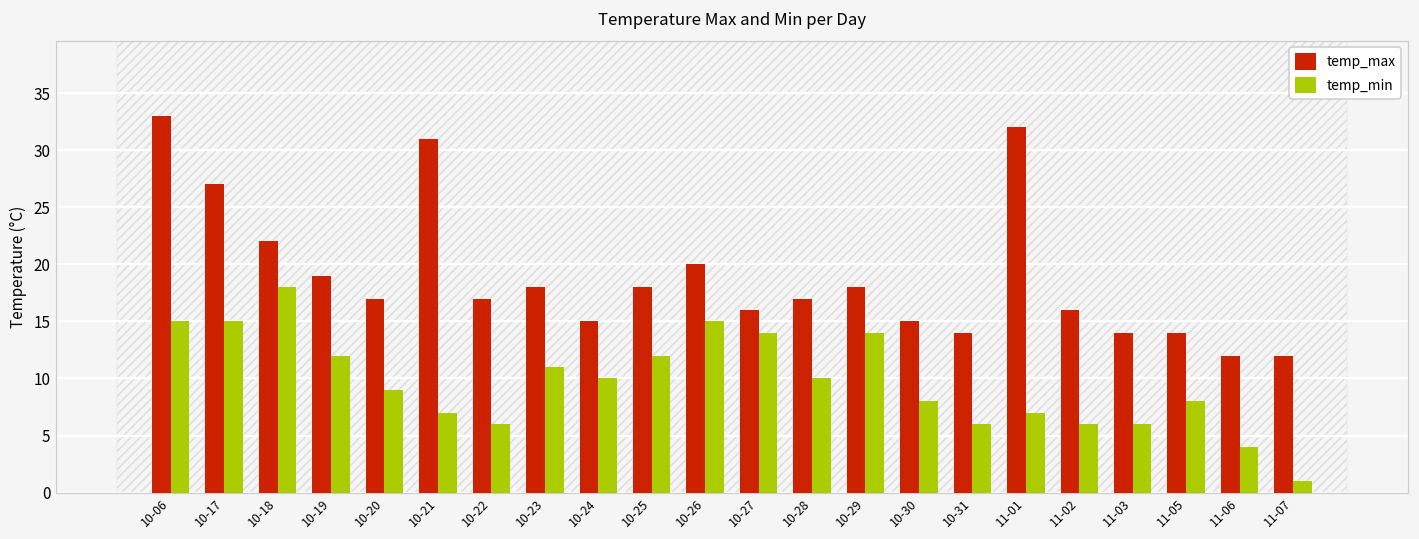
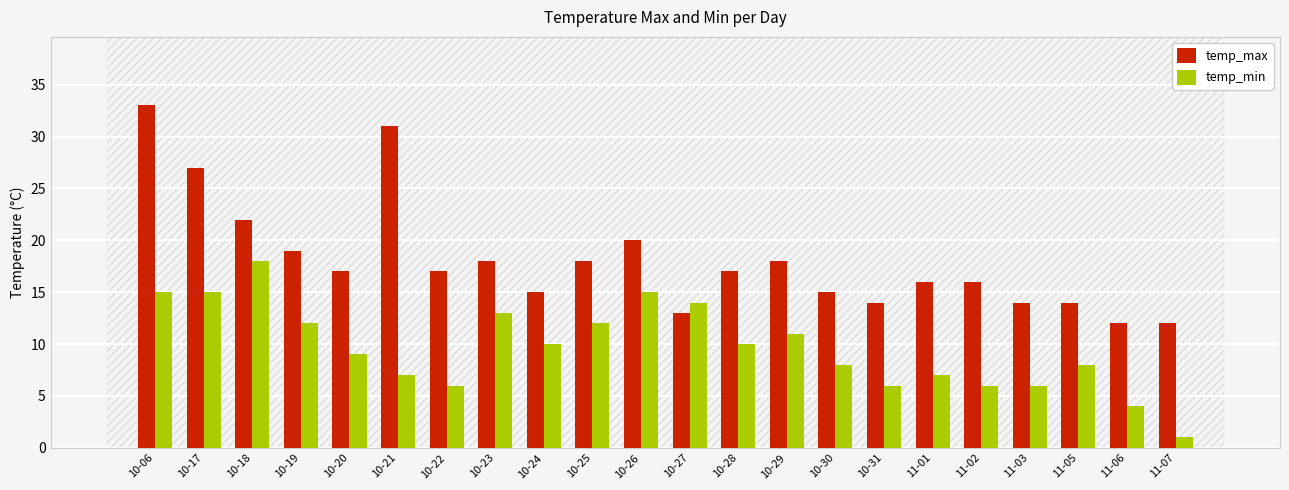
  {
    "temp_max": {
      "10-06": 33,
      "10-17": 27,
      "10-18": 22,
      "10-19": 19,
      "10-20": 17,
      "10-21": 31,
      "10-22": 17,
      "10-23": 18,
      "10-24": 15,
      "10-25": 18,
      "10-26": 20,
-     "10-27": 16,
+     "10-27": 13,
      "10-28": 17,
      "10-29": 18,
      "10-30": 15,
      "10-31": 14,
-     "11-01": 32,
+     "11-01": 16,
      "11-02": 16,
      "11-03": 14,
      "11-05": 14,
      "11-06": 12,
      "11-07": 12
    },
    "temp_min": {
      "10-06": 15,
      "10-17": 15,
      "10-18": 18,
      "10-19": 12,
      "10-20": 9,
      "10-21": 7,
      "10-22": 6,
-     "10-23": 11,
+     "10-23": 13,
      "10-24": 10,
      "10-25": 12,
      "10-26": 15,
      "10-27": 14,
      "10-28": 10,
-     "10-29": 14,
+     "10-29": 11,
      "10-30": 8,
      "10-31": 6,
      "11-01": 7,
      "11-02": 6,
      "11-03": 6,
      "11-05": 8,
      "11-06": 4,
      "11-07": 1
    }
  }
